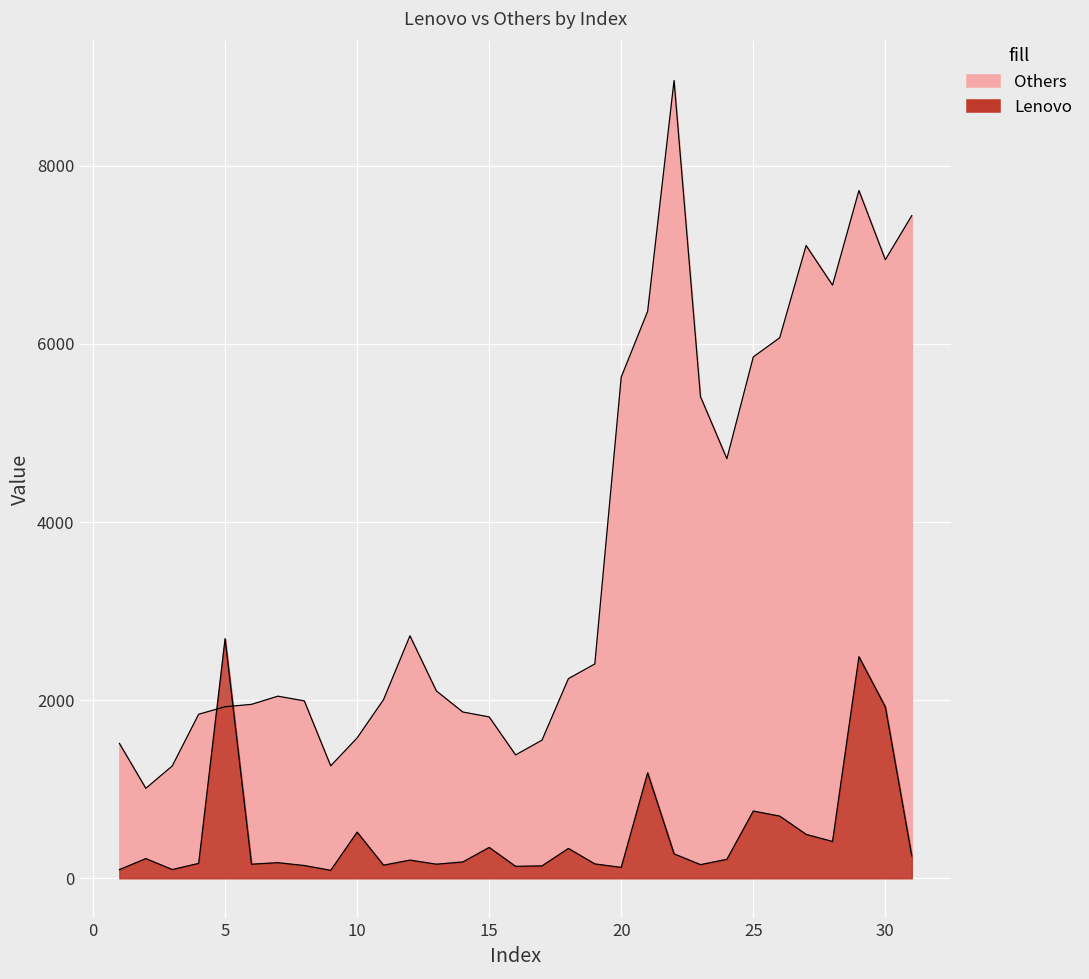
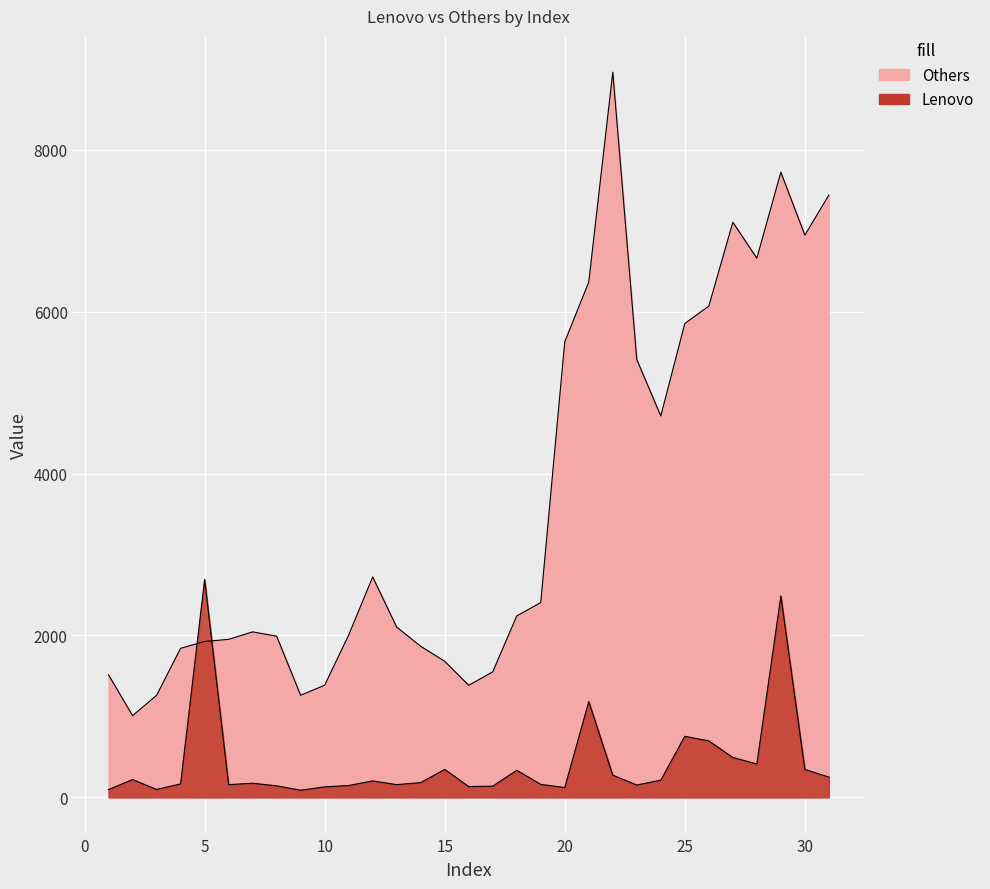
  {
    "Others": {
      "5": 1900,
-     "10": 1600,
-     "15": 1800,
+     "10": 1400,
+     "15": 1700,
      "20": 5600,
      "25": 5900,
      "30": 6900
    },
    "Lenovo": {
      "5": 2700,
-     "10": 500,
+     "10": 100,
      "15": 300,
      "20": 100,
      "25": 800,
-     "30": 1900
+     "30": 300
    }
  }
